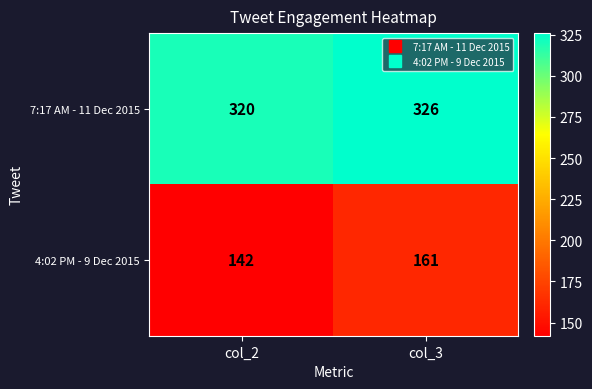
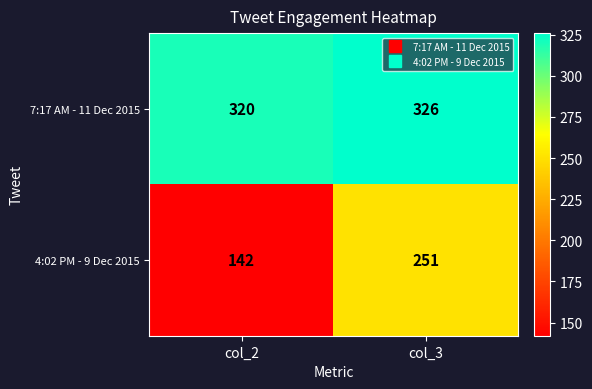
  {
    "7:17 AM - 11 Dec 2015": {
      "col_2": 320,
      "col_3": 326
    },
    "4:02 PM - 9 Dec 2015": {
      "col_2": 142,
-     "col_3": 161
+     "col_3": 251
    }
  }
